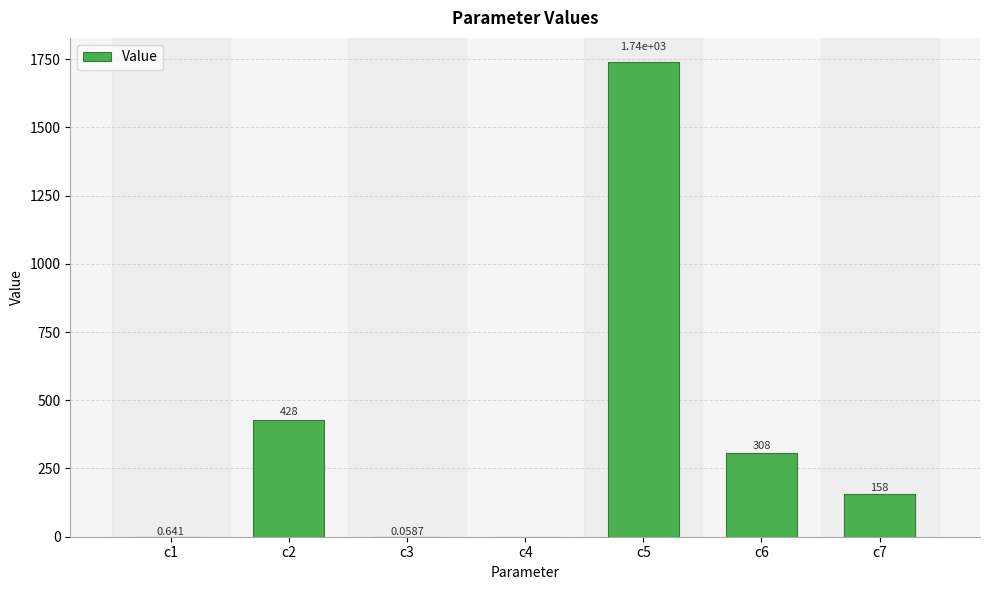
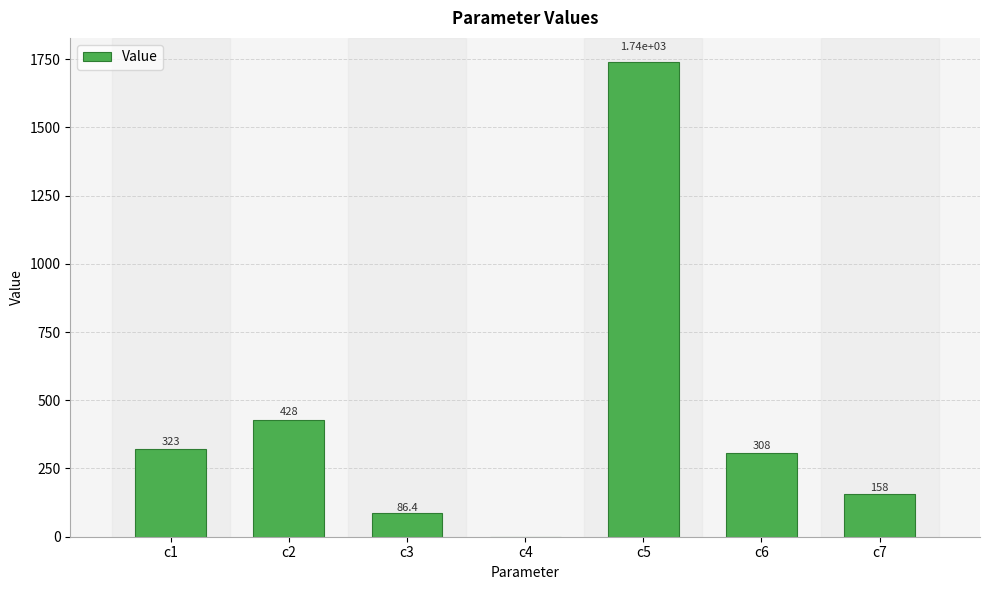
  {
-   "c1": "0.641",
+   "c1": "323",
    "c2": "428",
-   "c3": "0.0587",
+   "c3": "86.4",
    "c5": "1.74e+03",
    "c6": "308",
    "c7": "158"
  }
